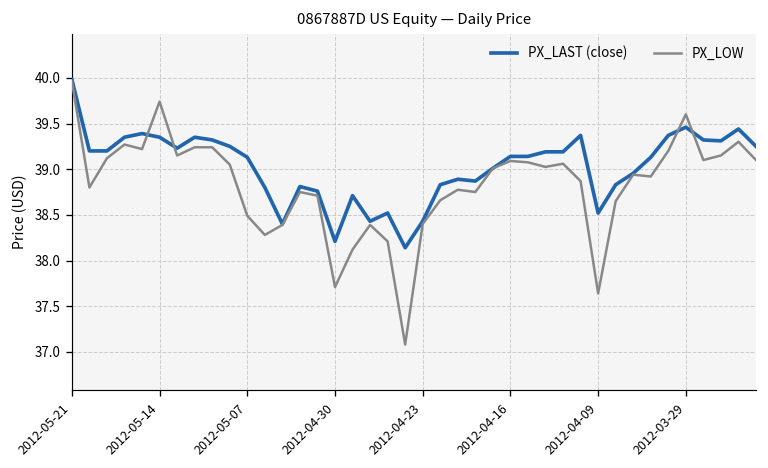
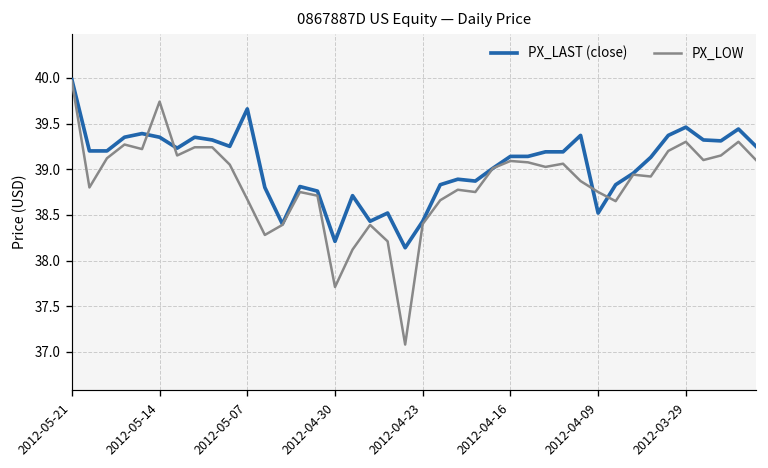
  {
    "PX_LAST (close)": {
      "2012-05-14": 39.4,
-     "2012-05-07": 39.1,
+     "2012-05-07": 39.7,
      "2012-04-30": 38.2,
      "2012-04-16": 39.1,
      "2012-04-09": 38.5,
      "2012-03-29": 39.5
    },
    "PX_LOW": {
      "2012-05-14": 39.7,
-     "2012-05-07": 38.5,
+     "2012-05-07": 38.7,
      "2012-04-30": 37.7,
      "2012-04-16": 39.1,
-     "2012-04-09": 37.6,
-     "2012-03-29": 39.6
+     "2012-04-09": 38.8,
+     "2012-03-29": 39.3
    }
  }
